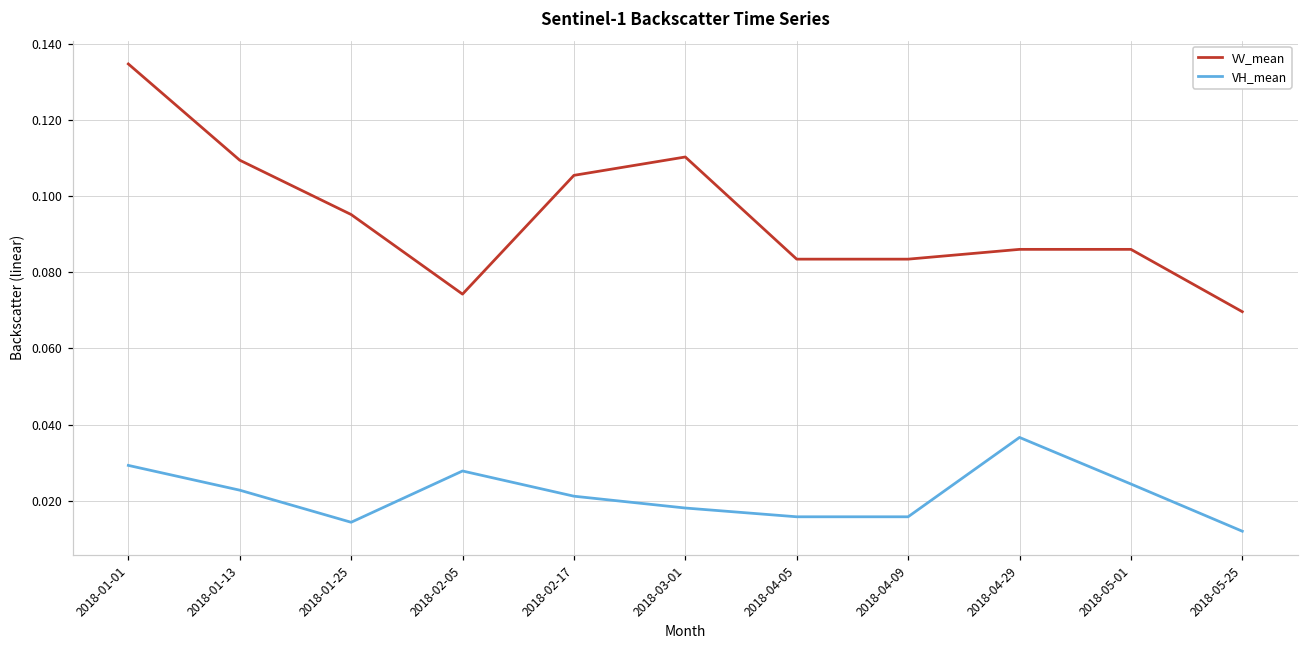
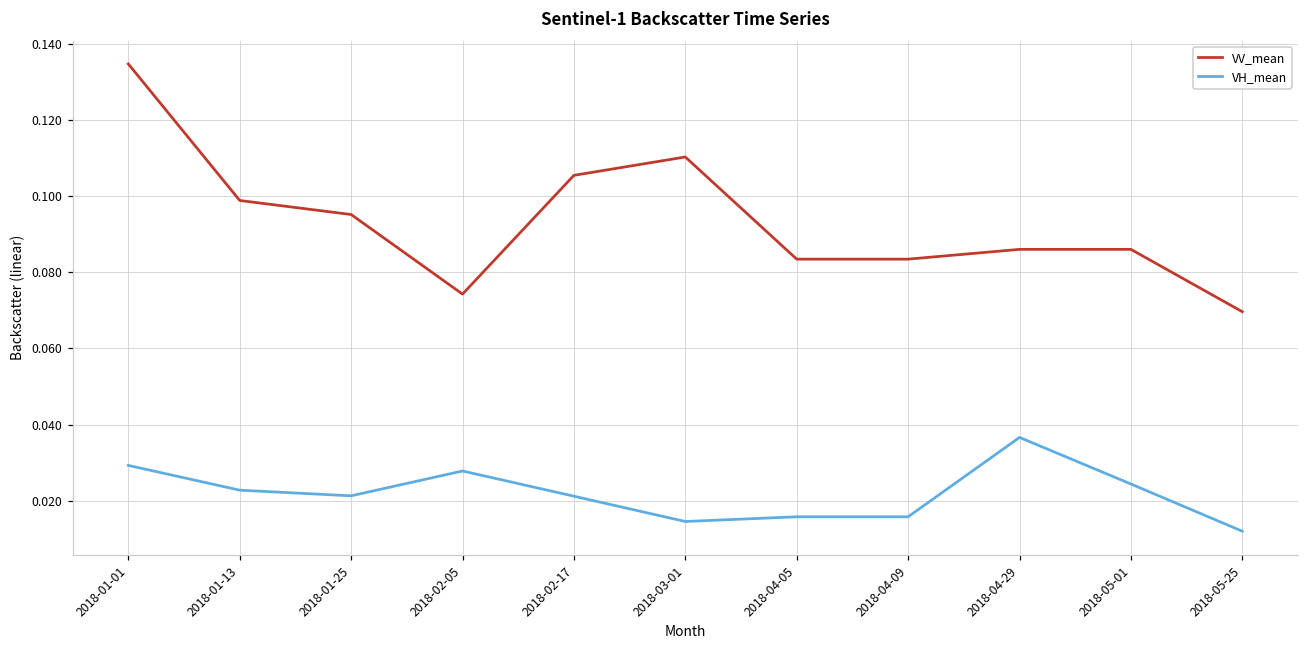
  {
    "VV_mean": {
      "2018-01-01": 0.135,
-     "2018-01-13": 0.109,
+     "2018-01-13": 0.099,
      "2018-01-25": 0.095,
      "2018-02-05": 0.074,
      "2018-02-17": 0.105,
      "2018-03-01": 0.110,
      "2018-04-05": 0.083,
      "2018-04-09": 0.083,
      "2018-04-29": 0.086,
      "2018-05-01": 0.086,
      "2018-05-25": 0.070
    },
    "VH_mean": {
      "2018-01-01": 0.029,
      "2018-01-13": 0.023,
-     "2018-01-25": 0.014,
+     "2018-01-25": 0.021,
      "2018-02-05": 0.028,
      "2018-02-17": 0.021,
-     "2018-03-01": 0.018,
+     "2018-03-01": 0.015,
      "2018-04-05": 0.016,
      "2018-04-09": 0.016,
      "2018-04-29": 0.037,
      "2018-05-01": 0.024,
      "2018-05-25": 0.012
    }
  }
